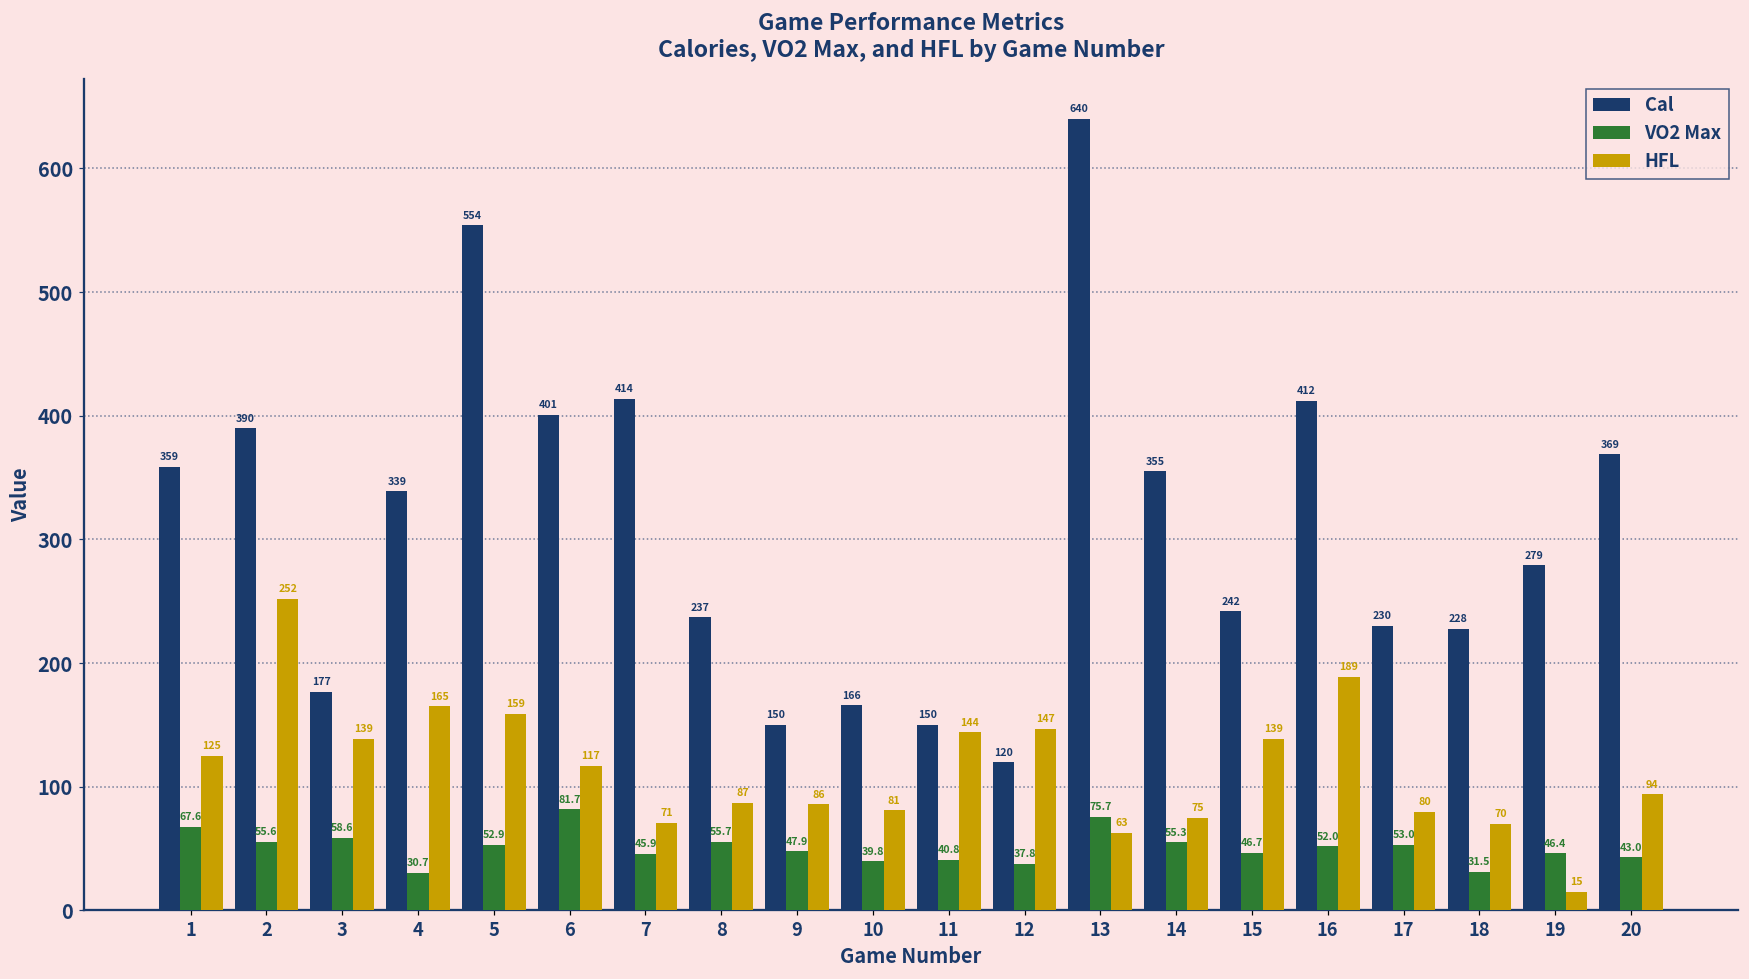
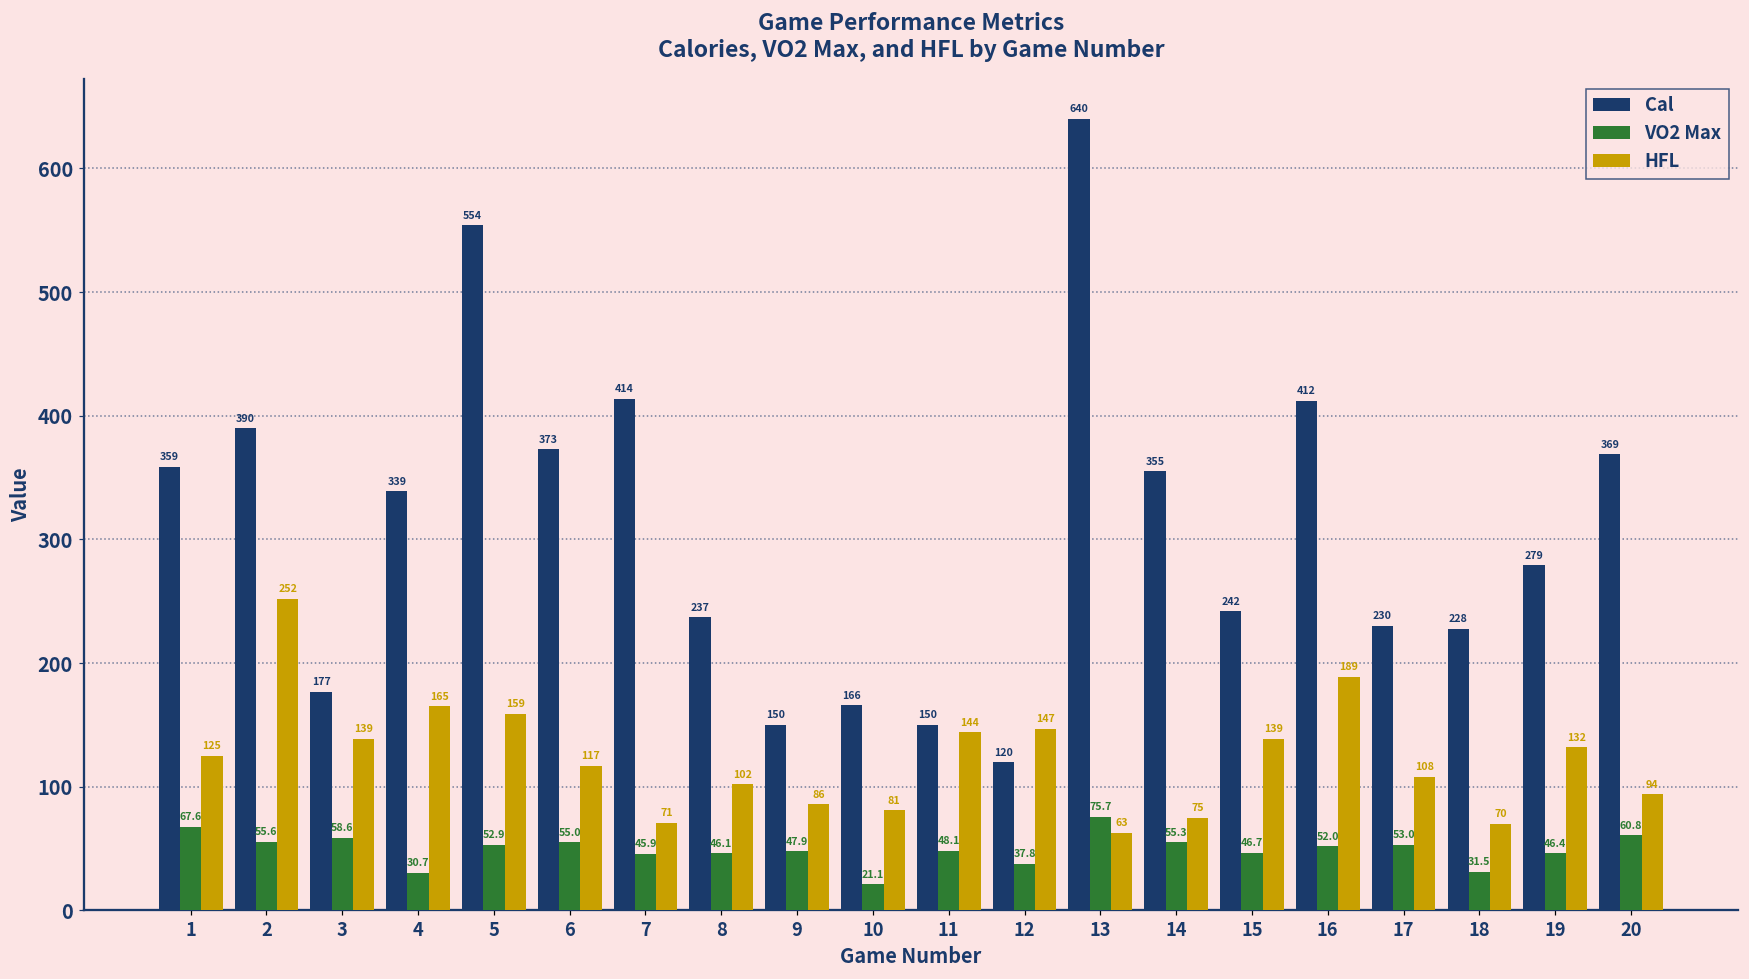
  {
    "Cal": {
      "1": 359,
      "2": 390,
      "3": 177,
      "4": 339,
      "5": 554,
-     "6": 401,
+     "6": 373,
      "7": 414,
      "8": 237,
      "9": 150,
      "10": 166,
      "11": 150,
      "12": 120,
      "13": 640,
      "14": 355,
      "15": 242,
      "16": 412,
      "17": 230,
      "18": 228,
      "19": 279,
      "20": 369
    },
    "VO2 Max": {
      "1": 67.6,
      "2": 55.6,
      "3": 58.6,
      "4": 30.7,
      "5": 52.9,
-     "6": 81.7,
+     "6": 55.0,
      "7": 45.9,
-     "8": 55.7,
+     "8": 46.1,
      "9": 47.9,
-     "10": 39.8,
-     "11": 40.8,
+     "10": 21.1,
+     "11": 48.1,
      "12": 37.8,
      "13": 75.7,
      "14": 55.3,
      "15": 46.7,
      "16": 52.0,
      "17": 53.0,
      "18": 31.5,
      "19": 46.4,
-     "20": 43.0
+     "20": 60.8
    },
    "HFL": {
      "1": 125,
      "2": 252,
      "3": 139,
      "4": 165,
      "5": 159,
      "6": 117,
      "7": 71,
-     "8": 87,
+     "8": 102,
      "9": 86,
      "10": 81,
      "11": 144,
      "12": 147,
      "13": 63,
      "14": 75,
      "15": 139,
      "16": 189,
-     "17": 80,
+     "17": 108,
      "18": 70,
-     "19": 15,
+     "19": 132,
      "20": 94
    }
  }
